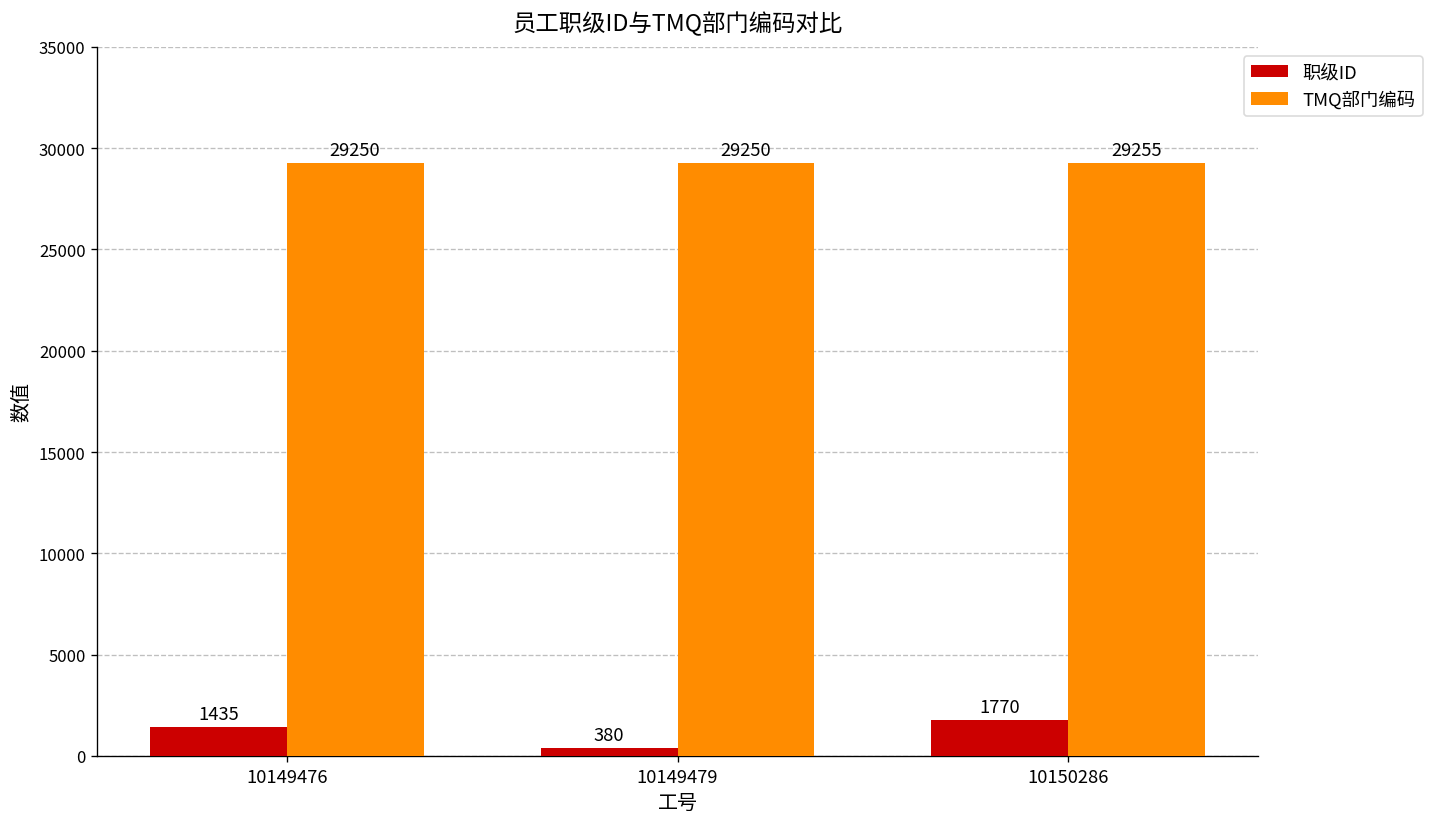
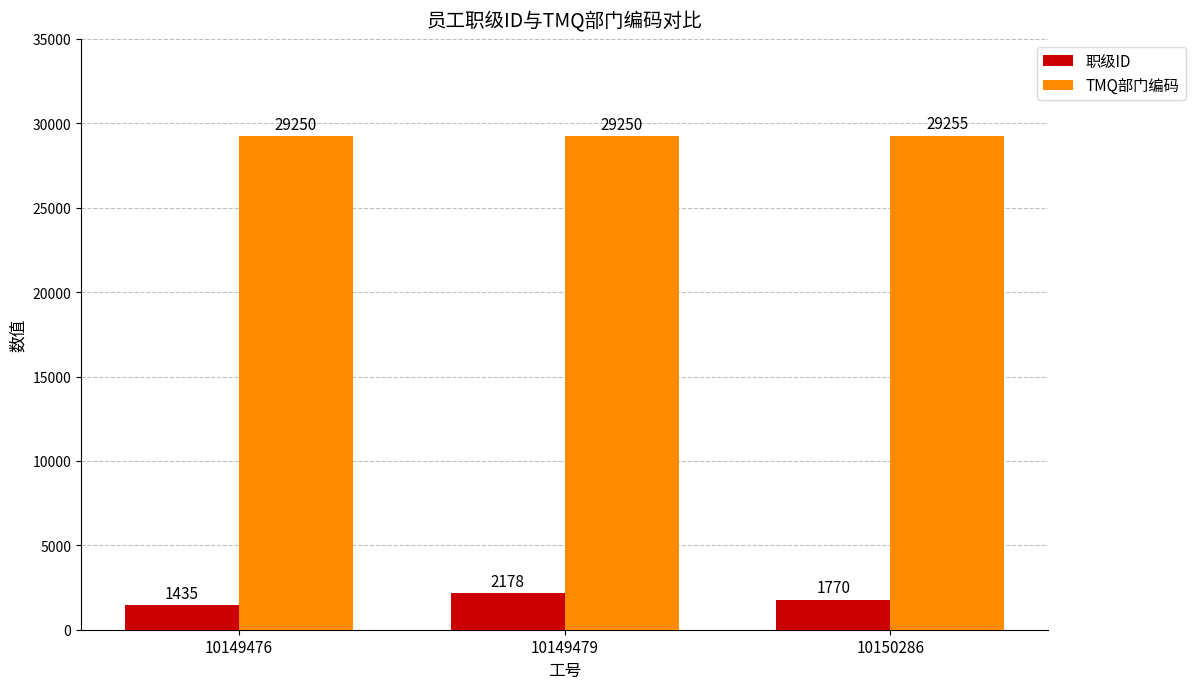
  {
    "职级ID": {
      "10149476": 1435,
-     "10149479": 380,
+     "10149479": 2178,
      "10150286": 1770
    },
    "TMQ部门编码": {
      "10149476": 29250,
      "10149479": 29250,
      "10150286": 29255
    }
  }
